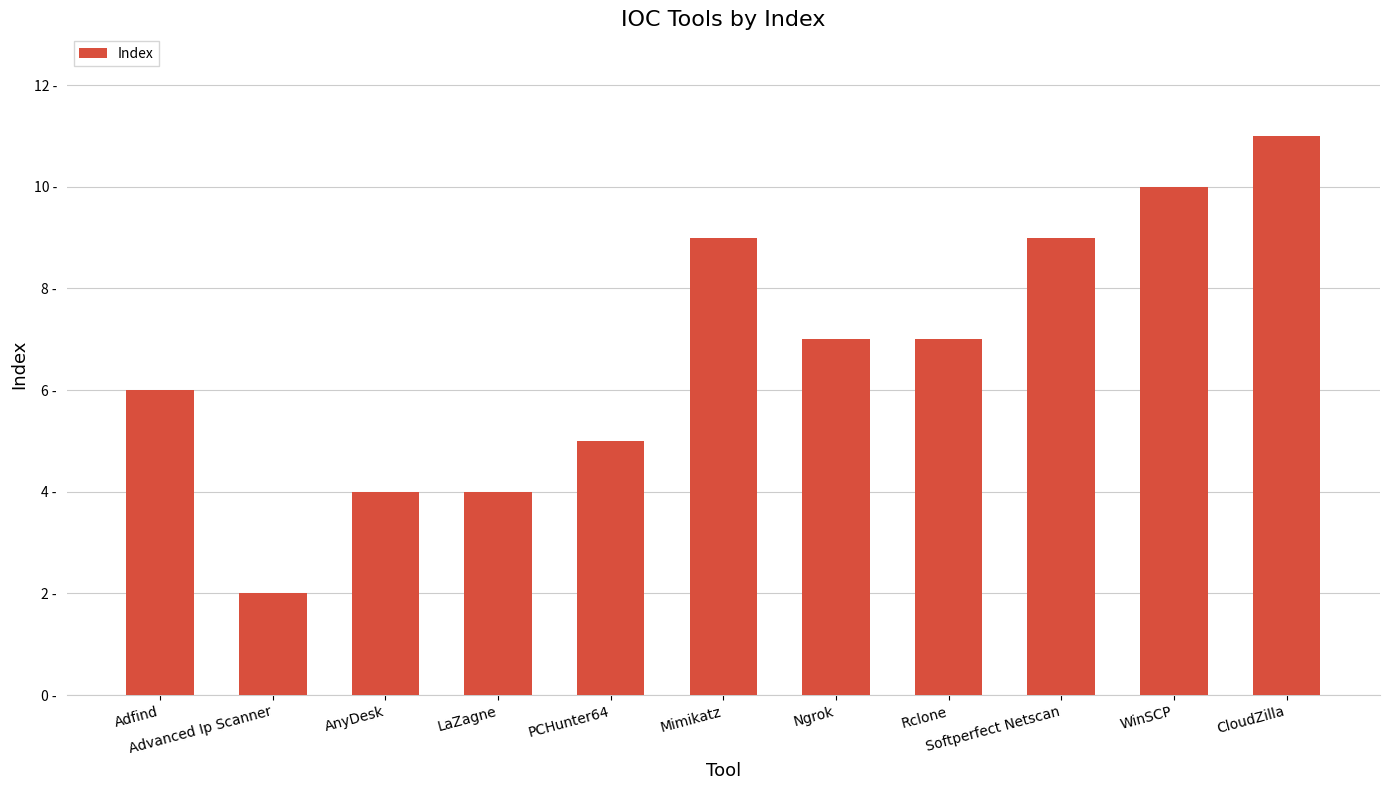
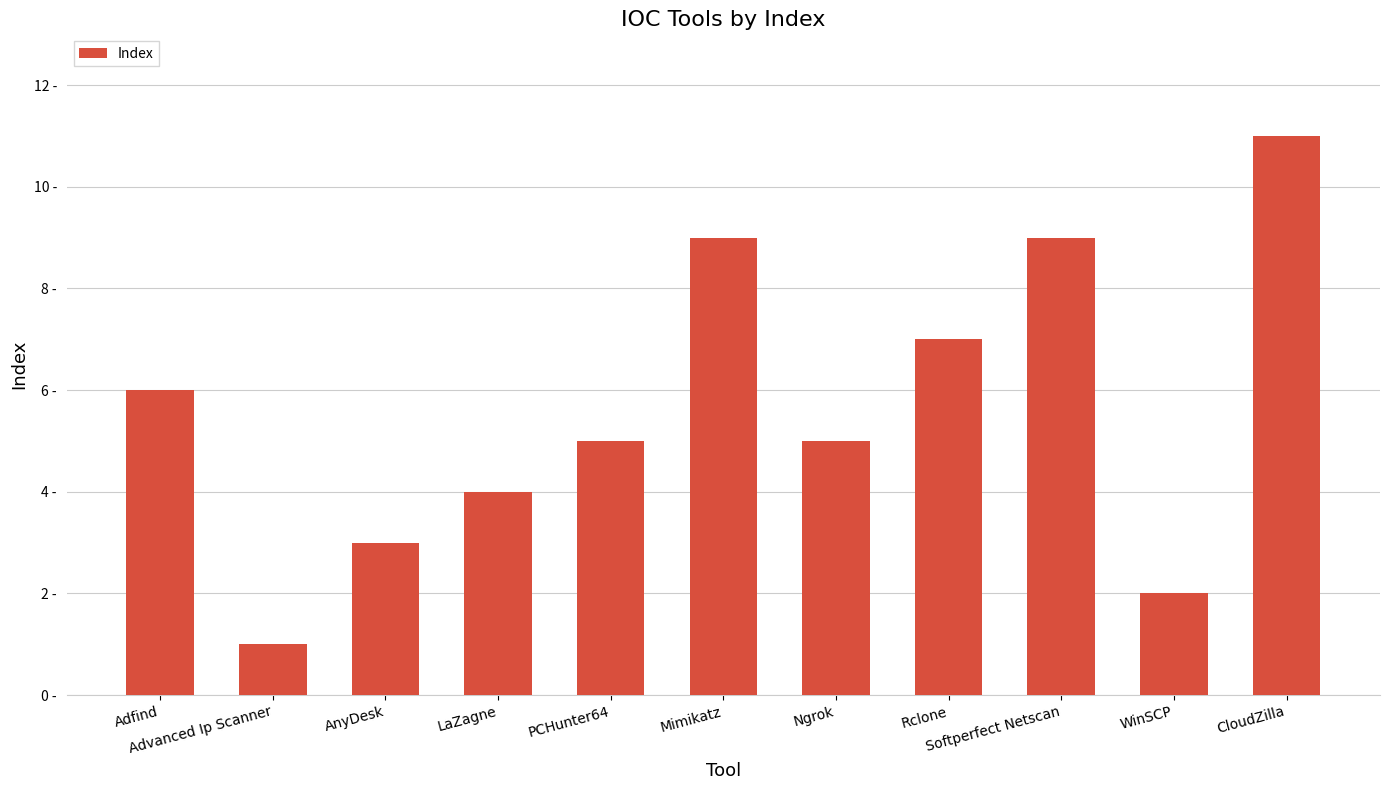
  {
    "Adfind": "6 -",
-   "Advanced Ip Scanner": "2 -",
-   "AnyDesk": "4 -",
+   "Advanced Ip Scanner": "1 -",
+   "AnyDesk": "3 -",
    "LaZagne": "4 -",
    "PCHunter64": "5 -",
    "Mimikatz": "9 -",
-   "Ngrok": "7 -",
+   "Ngrok": "5 -",
    "Rclone": "7 -",
    "Softperfect Netscan": "9 -",
-   "WinSCP": "10 -",
+   "WinSCP": "2 -",
    "CloudZilla": "11 -"
  }
